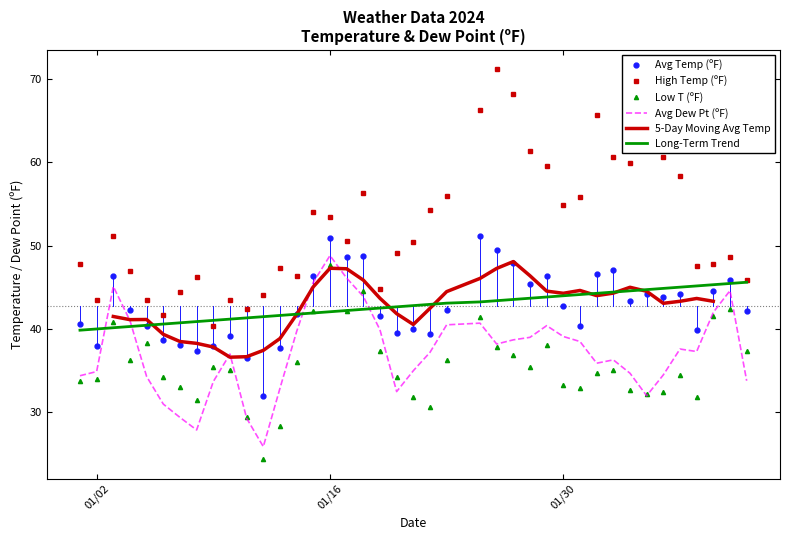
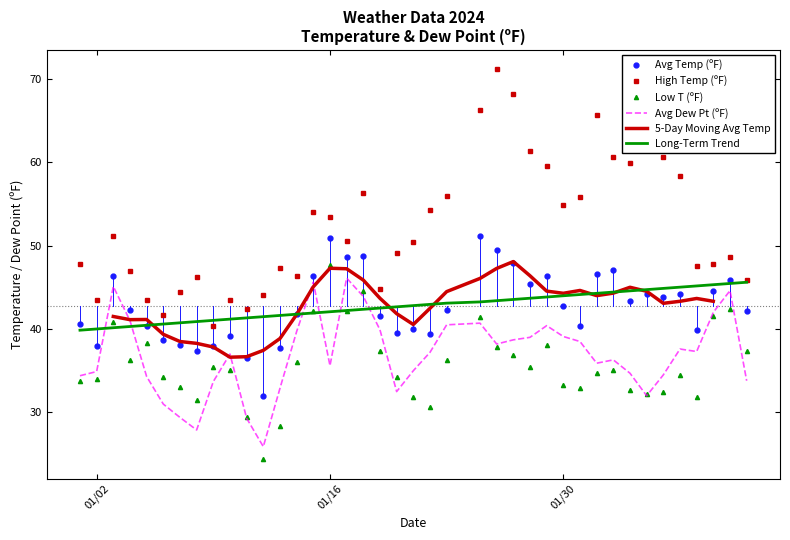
  {
    "Avg Dew Pt (ºF)": {
      "01/02": 35,
-     "01/16": 49,
+     "01/16": 36,
      "01/30": 39
    }
  }
